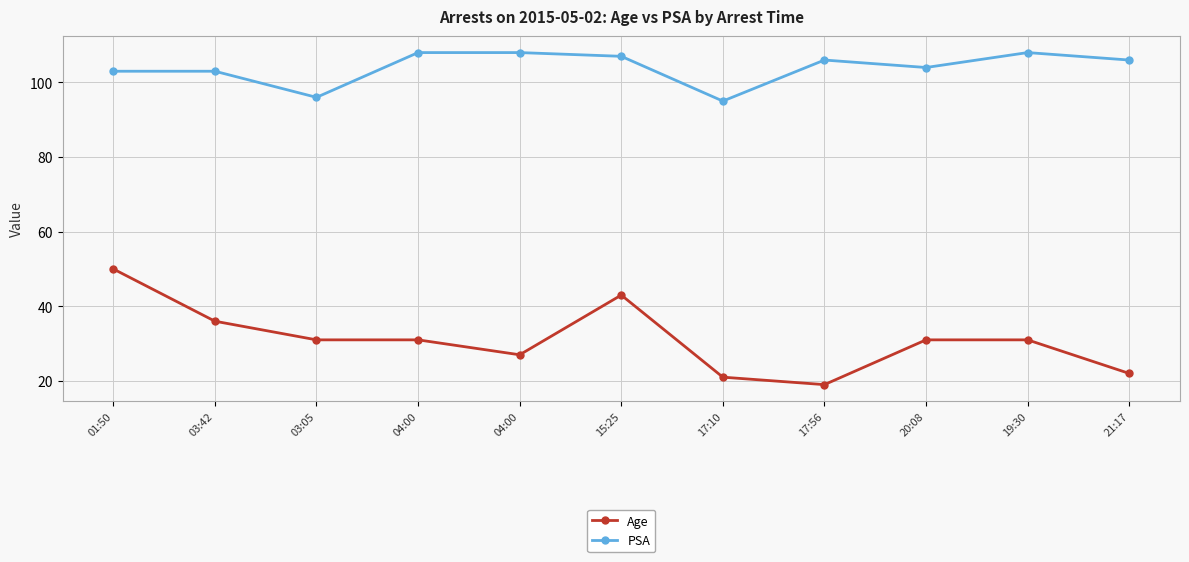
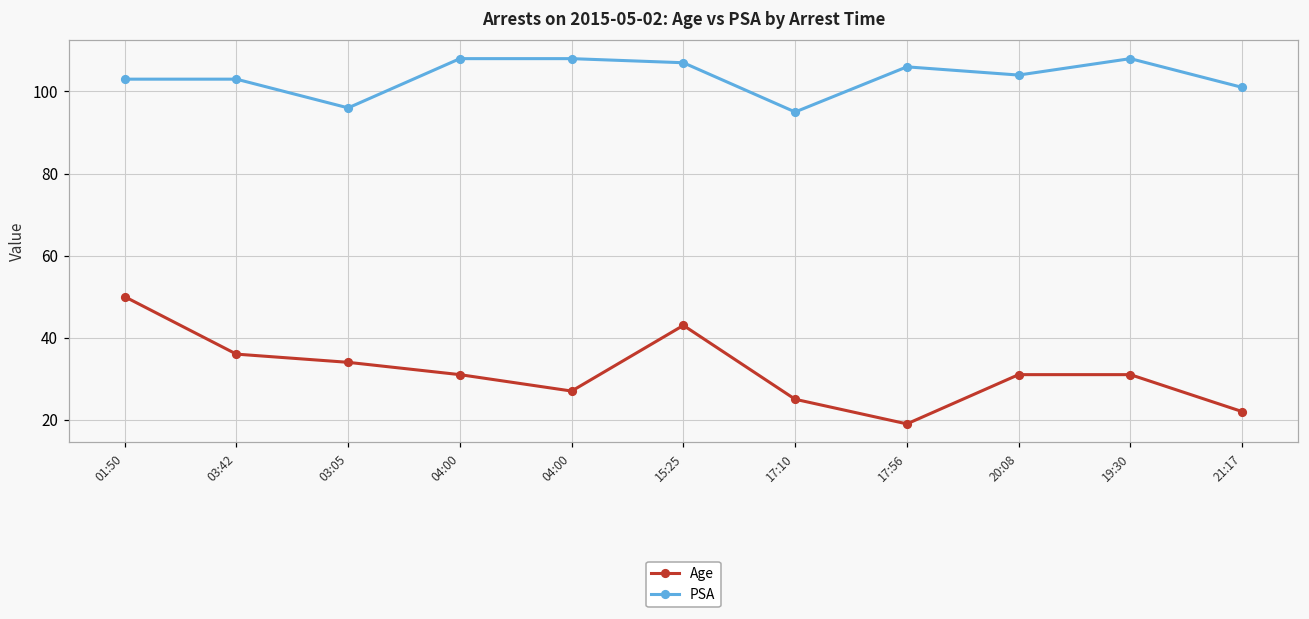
  {
    "Age": {
      "01:50": 50,
      "03:42": 36,
-     "03:05": 31,
+     "03:05": 34,
      "15:25": 43,
-     "17:10": 21,
+     "17:10": 25,
      "17:56": 19,
      "20:08": 31,
      "19:30": 31,
      "21:17": 22
    },
    "PSA": {
      "01:50": 103,
      "03:42": 103,
      "03:05": 96,
      "15:25": 107,
      "17:10": 95,
      "17:56": 106,
      "20:08": 104,
      "19:30": 108,
-     "21:17": 106
+     "21:17": 101
    }
  }
